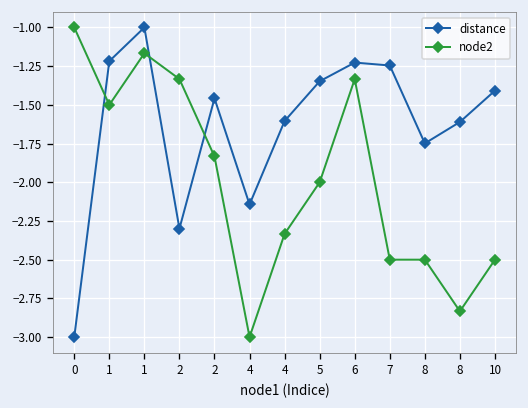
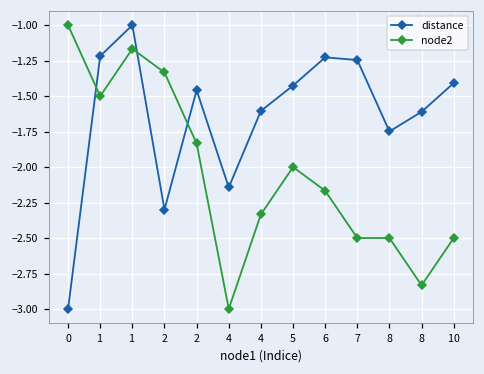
  {
    "distance": {
      "0": -3.00,
-     "5": -1.35,
+     "5": -1.43,
      "6": -1.23,
      "7": -1.25,
      "10": -1.41
    },
    "node2": {
      "0": -1.00,
      "5": -2.00,
-     "6": -1.33,
+     "6": -2.17,
      "7": -2.50,
      "10": -2.50
    }
  }
